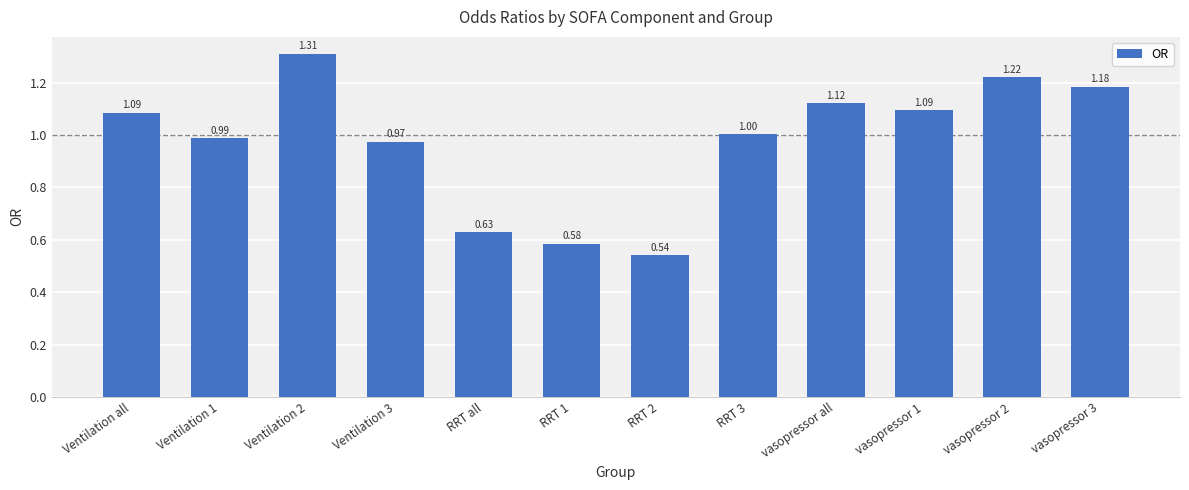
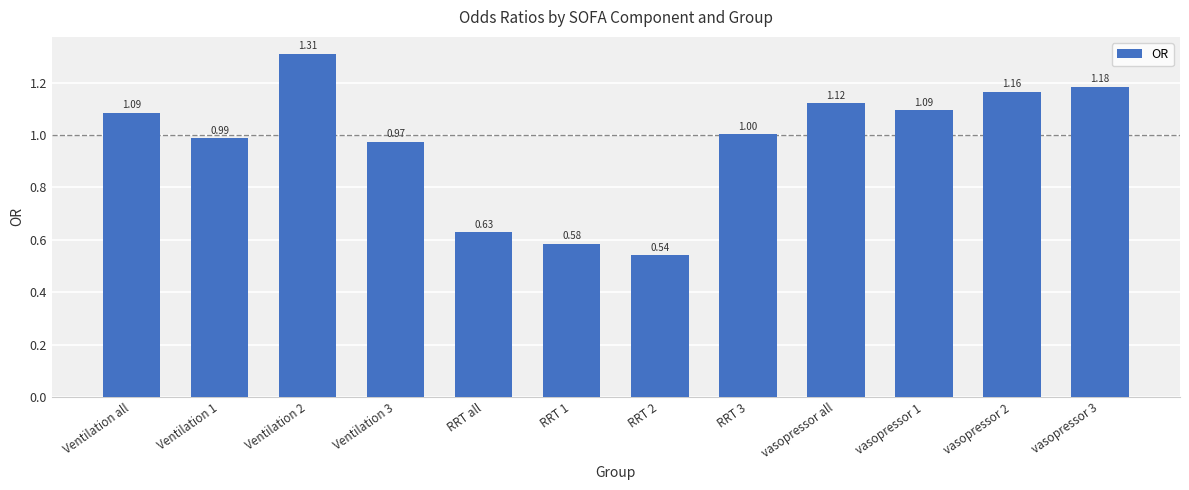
  {
    "Ventilation all": 1.09,
    "Ventilation 1": 0.99,
    "Ventilation 2": 1.31,
    "Ventilation 3": 0.97,
    "RRT all": 0.63,
    "RRT 1": 0.58,
    "RRT 2": 0.54,
    "RRT 3": 1.00,
    "vasopressor all": 1.12,
    "vasopressor 1": 1.09,
-   "vasopressor 2": 1.22,
+   "vasopressor 2": 1.16,
    "vasopressor 3": 1.18
  }
